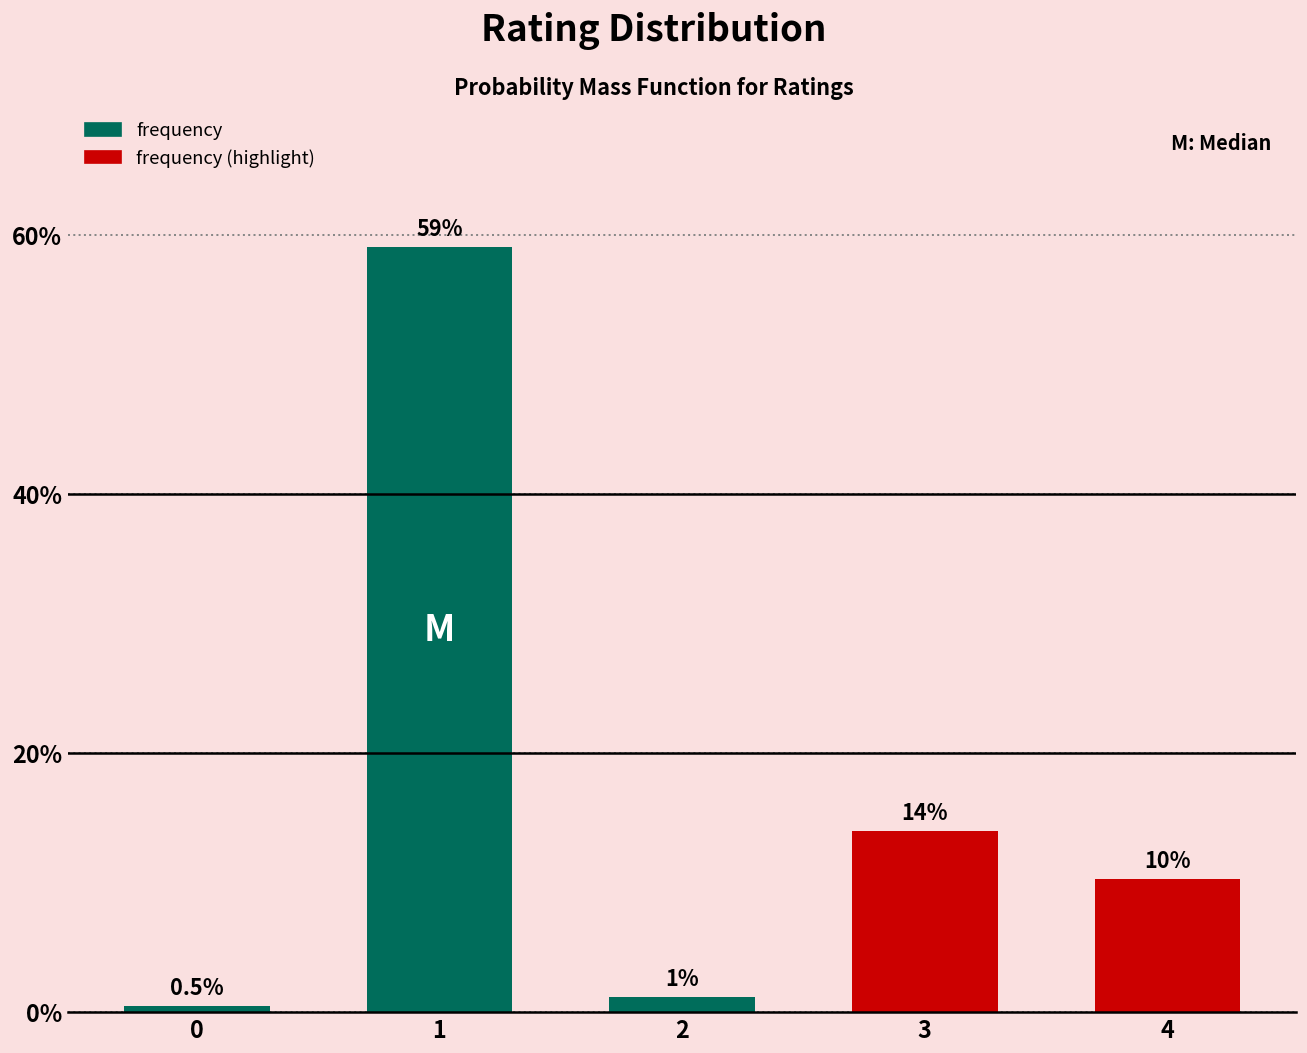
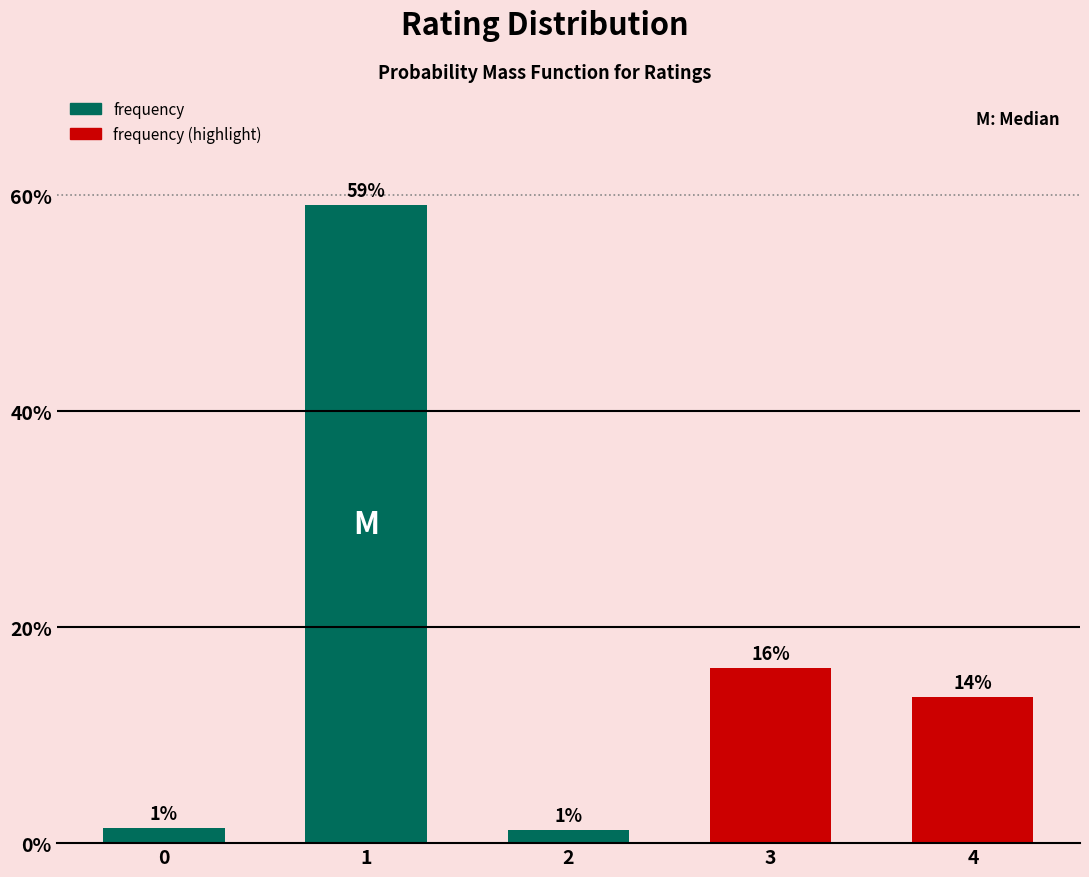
  {
-   "0": "0.5%",
+   "0": "1%",
    "1": "59%",
    "2": "1%",
-   "3": "14%",
-   "4": "10%"
+   "3": "16%",
+   "4": "14%"
  }
